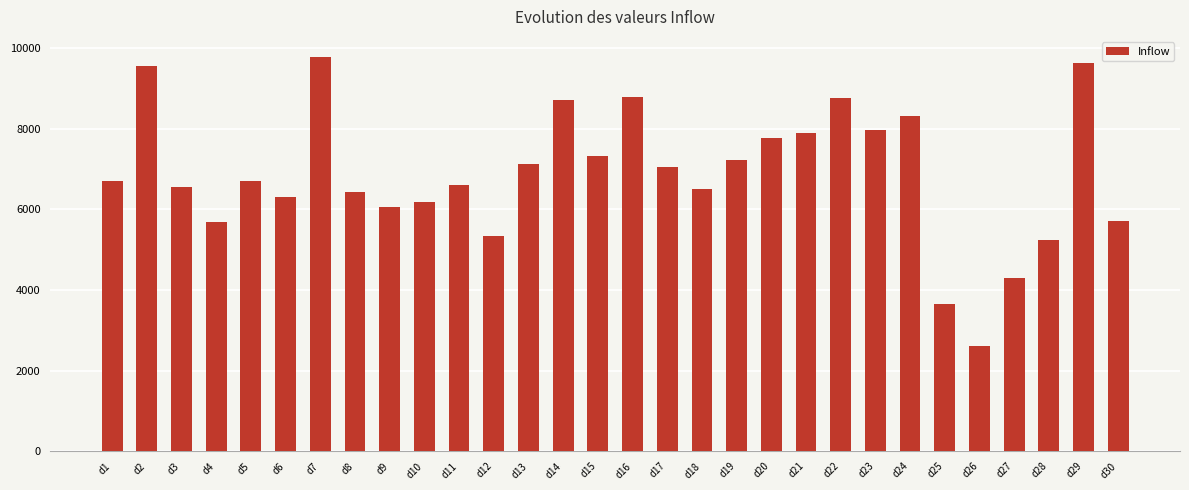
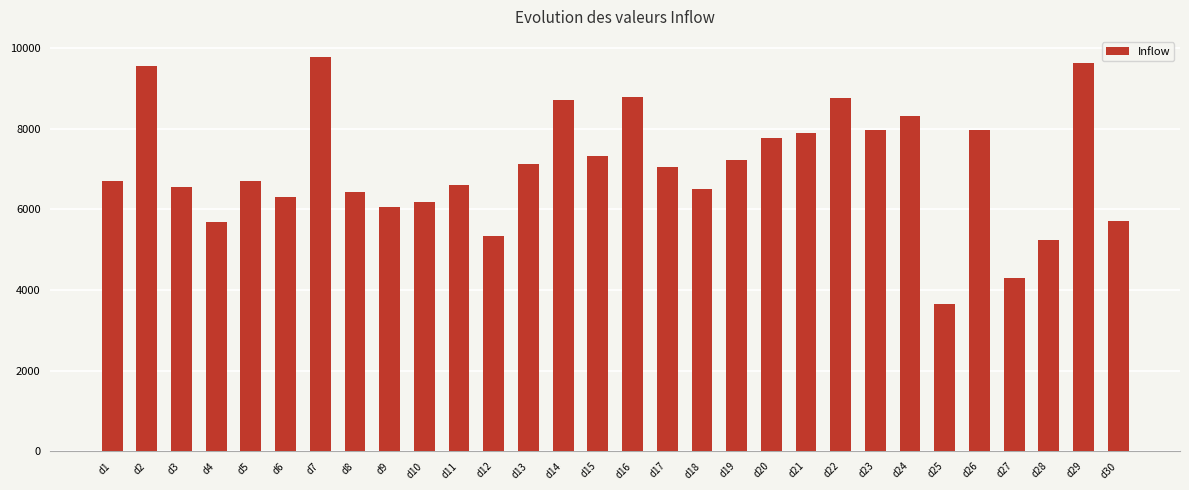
  {
    "d1": 6700,
    "d2": 9600,
    "d3": 6600,
    "d4": 5700,
    "d5": 6700,
    "d6": 6300,
    "d7": 9800,
    "d8": 6400,
    "d9": 6100,
    "d10": 6200,
    "d11": 6600,
    "d12": 5300,
    "d13": 7100,
    "d14": 8700,
    "d15": 7300,
    "d16": 8800,
    "d17": 7100,
    "d18": 6500,
    "d19": 7200,
    "d20": 7800,
    "d21": 7900,
    "d22": 8800,
    "d23": 8000,
    "d24": 8300,
    "d25": 3700,
-   "d26": 2600,
+   "d26": 8000,
    "d27": 4300,
    "d28": 5200,
    "d29": 9600,
    "d30": 5700
  }
